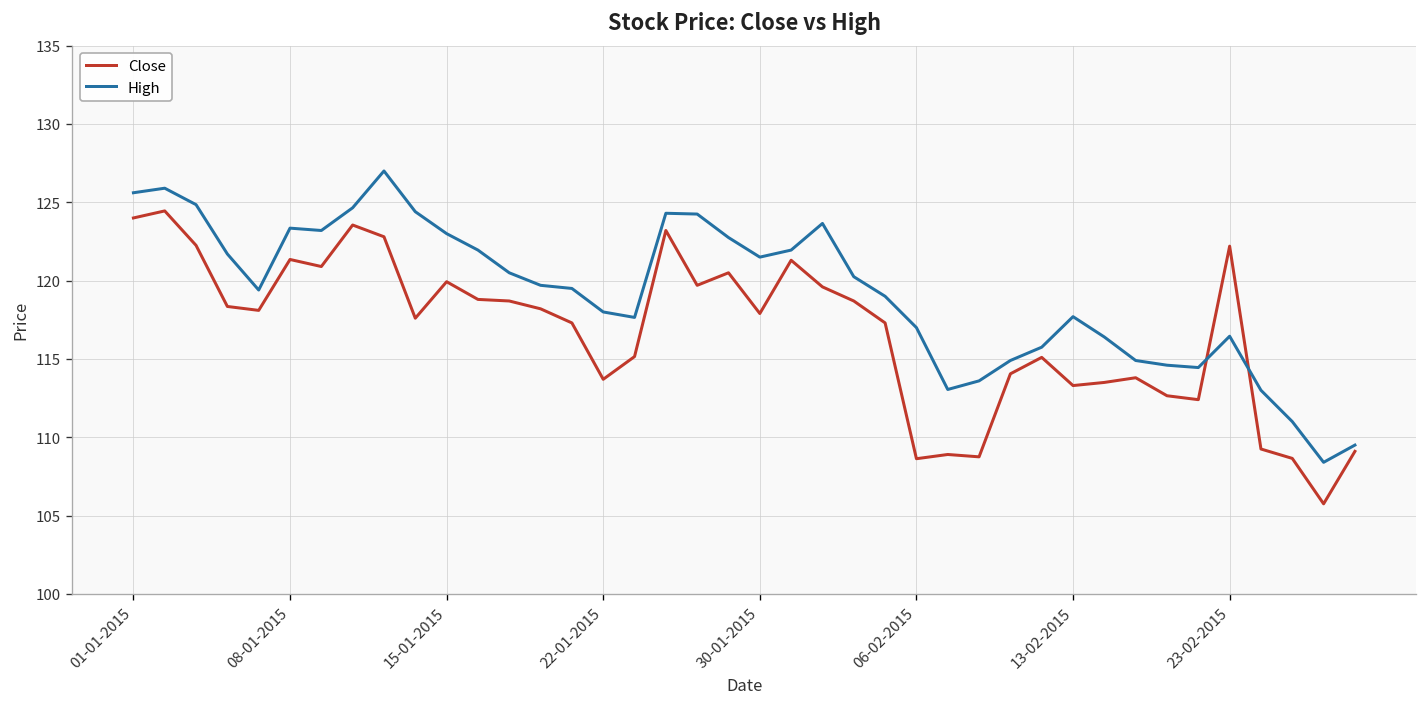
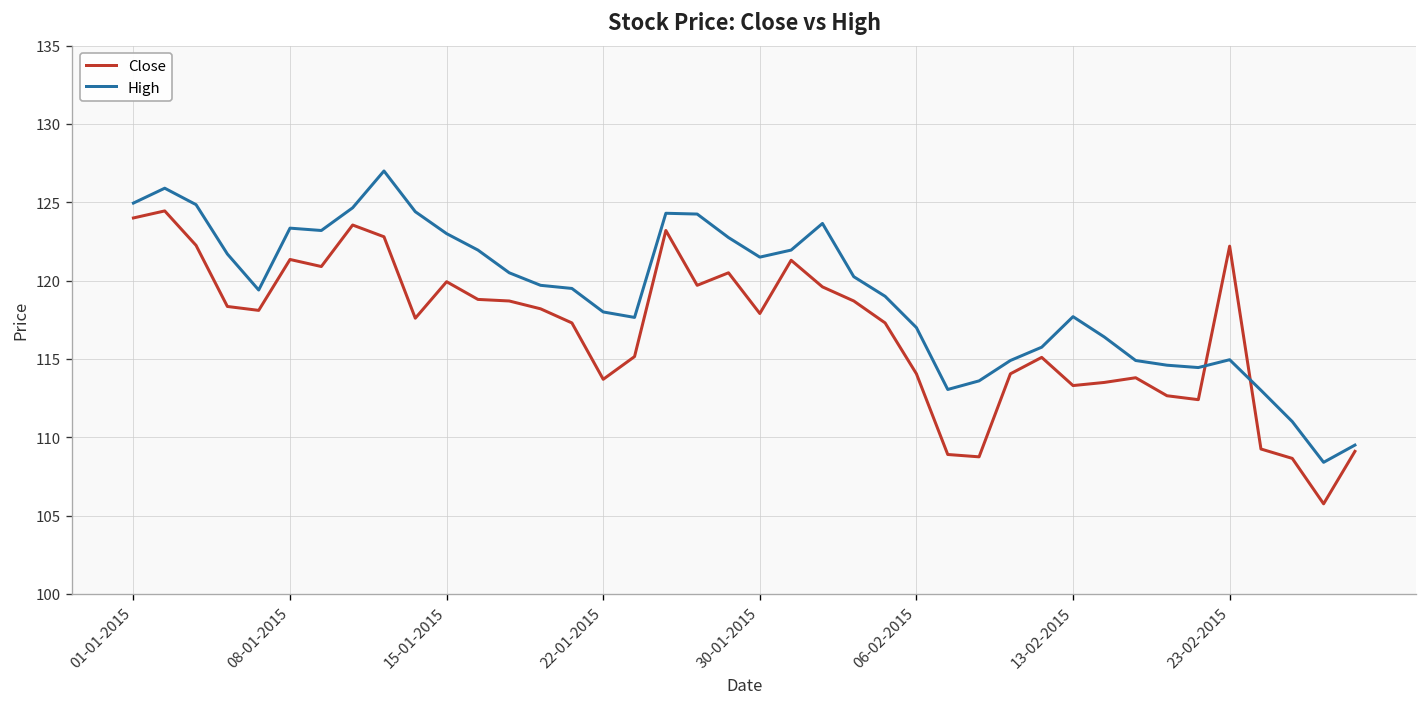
  {
    "Close": {
      "01-01-2015": 124.0,
      "08-01-2015": 121.4,
      "15-01-2015": 119.9,
      "22-01-2015": 113.7,
      "30-01-2015": 117.9,
-     "06-02-2015": 108.6,
+     "06-02-2015": 114.1,
      "13-02-2015": 113.3,
      "23-02-2015": 122.2
    },
    "High": {
-     "01-01-2015": 125.6,
+     "01-01-2015": 125.0,
      "08-01-2015": 123.4,
      "15-01-2015": 123.0,
      "22-01-2015": 118.0,
      "30-01-2015": 121.5,
      "06-02-2015": 117.0,
      "13-02-2015": 117.7,
-     "23-02-2015": 116.5
+     "23-02-2015": 115.0
    }
  }
